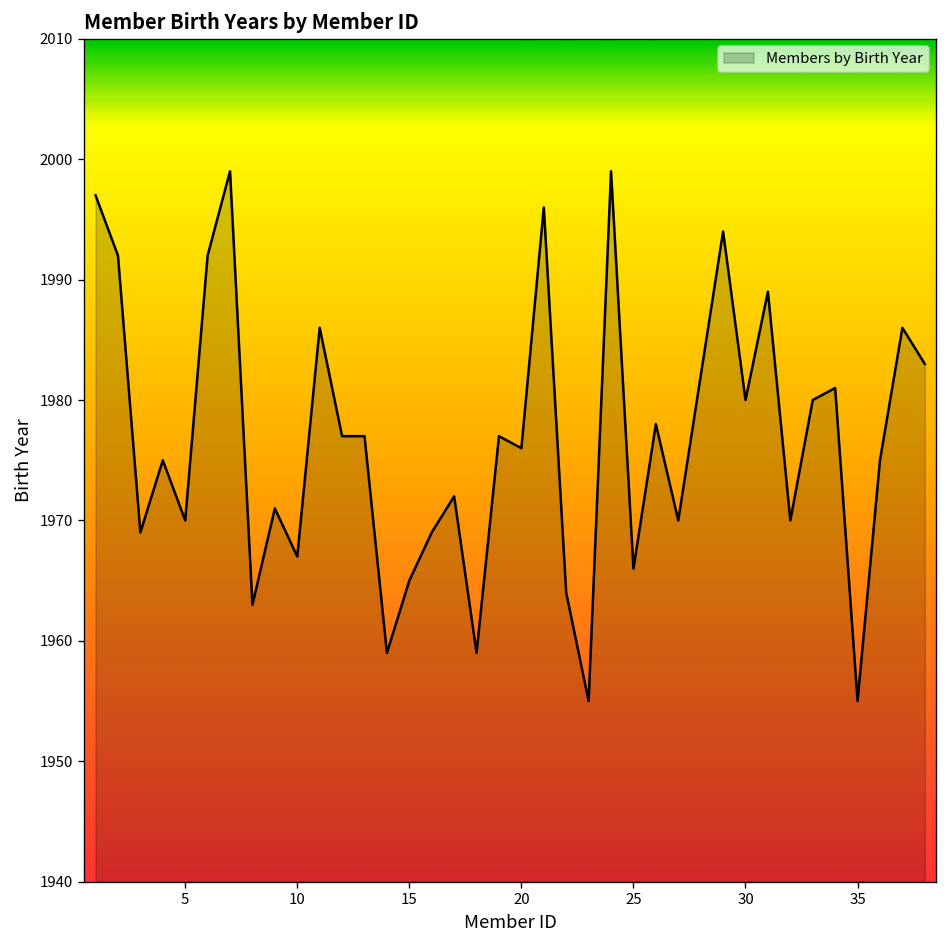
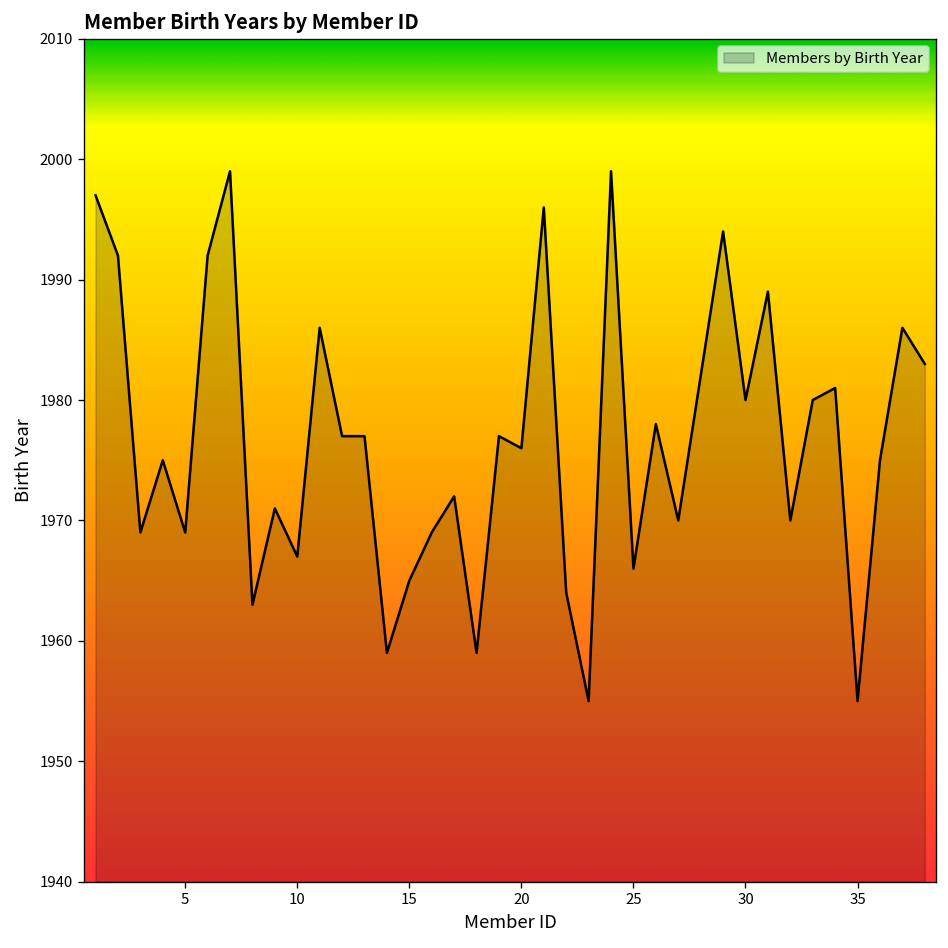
  {
-   "5": 1970,
+   "5": 1969,
    "10": 1967,
    "15": 1965,
    "20": 1976,
    "25": 1966,
    "30": 1980,
    "35": 1955
  }
